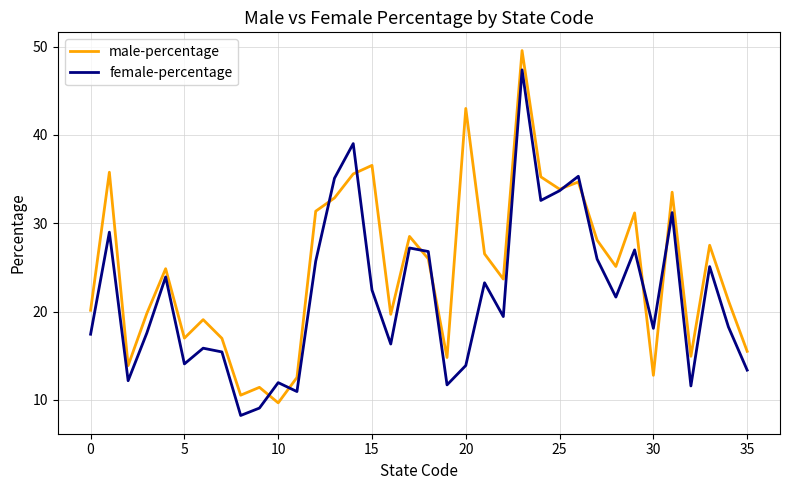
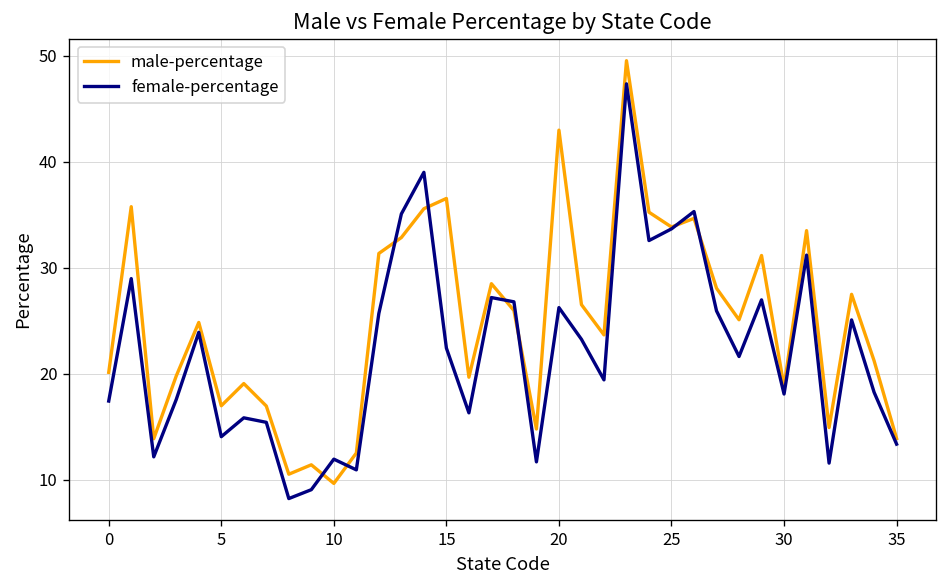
  {
    "male-percentage": {
      "0": 20,
      "5": 17,
      "10": 10,
      "15": 37,
      "20": 43,
-     "30": 13,
-     "35": 16
+     "30": 19,
+     "35": 14
    },
    "female-percentage": {
      "0": 17,
      "5": 14,
      "10": 12,
      "15": 22,
-     "20": 14,
+     "20": 26,
      "30": 18,
      "35": 13
    }
  }
